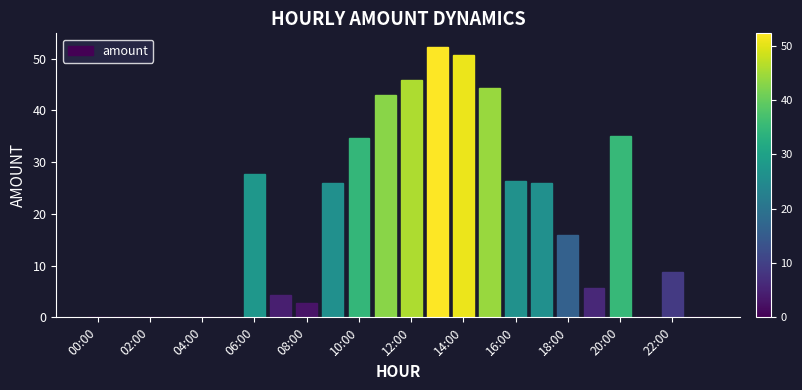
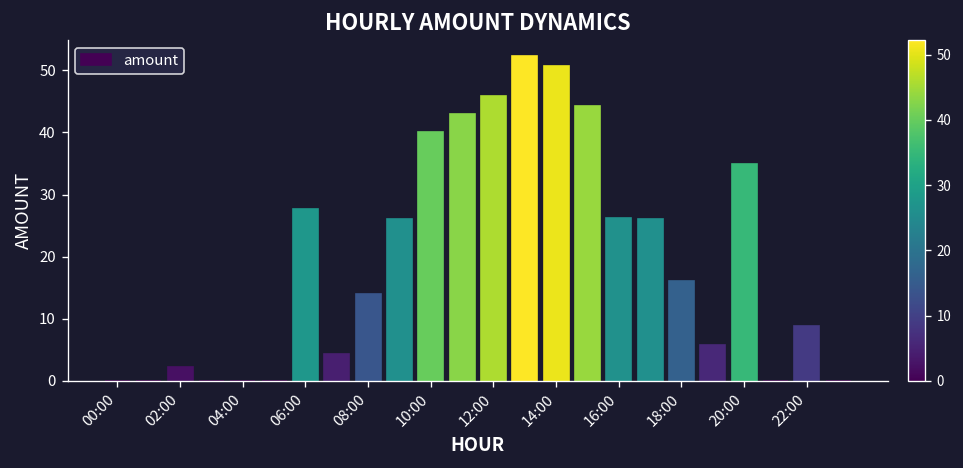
  {
    "00:00": 0,
-   "02:00": 0,
+   "02:00": 2,
    "04:00": 0,
    "06:00": 28,
-   "08:00": 3,
-   "10:00": 35,
+   "08:00": 14,
+   "10:00": 40,
    "12:00": 46,
    "14:00": 51,
    "16:00": 26,
    "18:00": 16,
    "20:00": 35,
    "22:00": 9
  }
